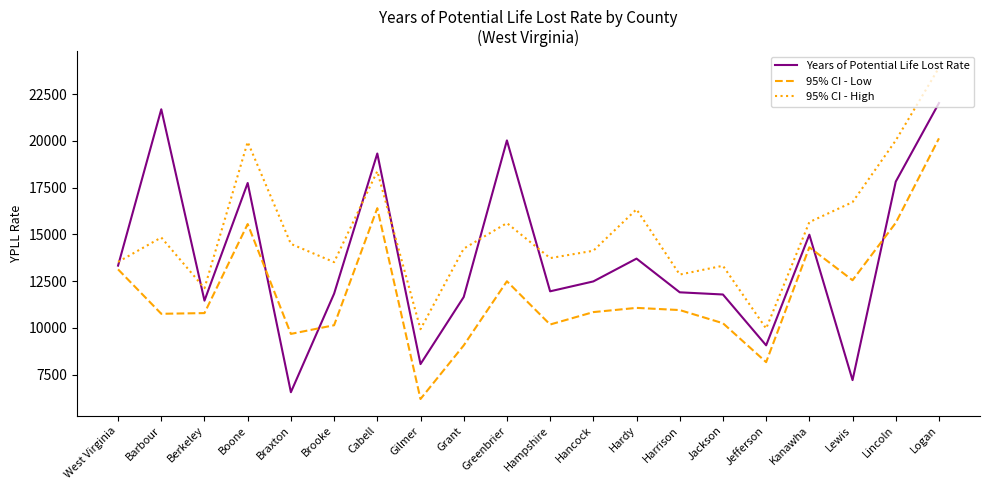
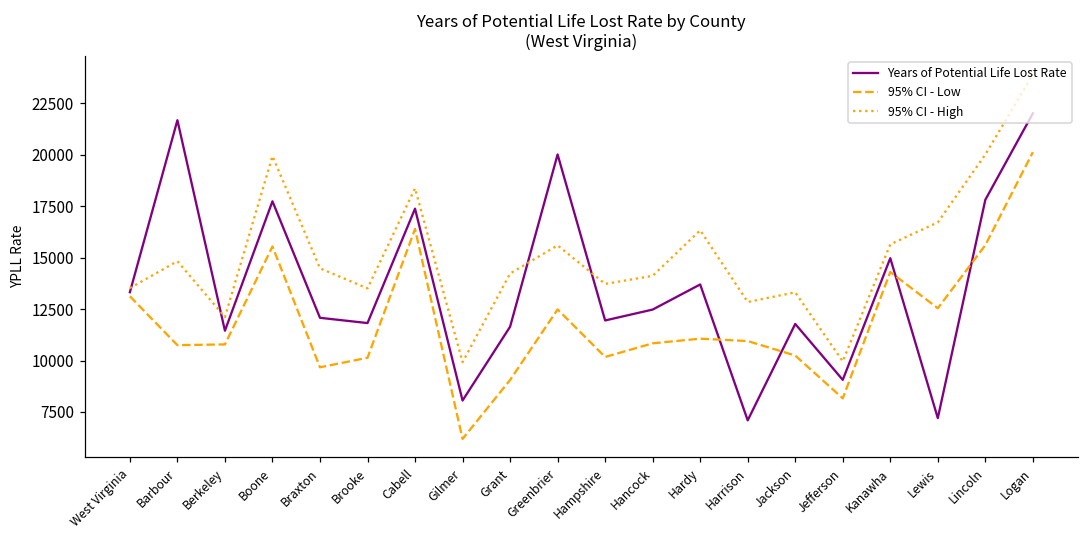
  {
    "Years of Potential Life Lost Rate": {
      "West Virginia": 13300,
      "Barbour": 21700,
      "Berkeley": 11500,
      "Boone": 17700,
-     "Braxton": 6600,
+     "Braxton": 12100,
      "Brooke": 11800,
-     "Cabell": 19300,
+     "Cabell": 17400,
      "Gilmer": 8100,
      "Grant": 11600,
      "Greenbrier": 20000,
      "Hampshire": 12000,
      "Hancock": 12500,
      "Hardy": 13700,
-     "Harrison": 11900,
+     "Harrison": 7100,
      "Jackson": 11800,
      "Jefferson": 9100,
      "Kanawha": 15000,
      "Lewis": 7200,
      "Lincoln": 17800
    }
  }
